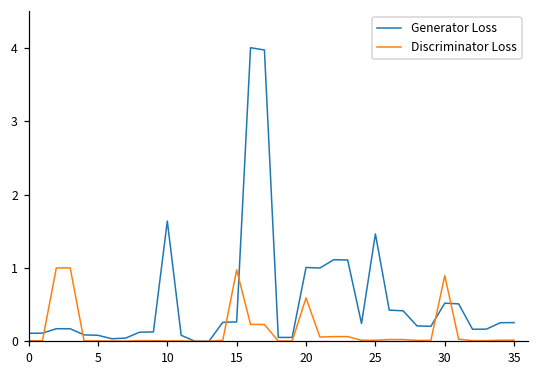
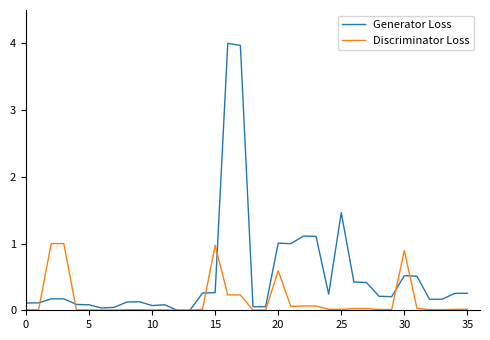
  {
    "Generator Loss": {
      "0": 0.1,
      "5": 0.1,
-     "10": 1.6,
+     "10": 0.1,
      "15": 0.3,
      "20": 1.0,
      "25": 1.5,
      "30": 0.5,
      "35": 0.3
    },
    "Discriminator Loss": {
      "0": 0.0,
      "5": 0.0,
      "10": 0.0,
      "15": 1.0,
      "20": 0.6,
      "25": 0.0,
      "30": 0.9,
      "35": 0.0
    }
  }
